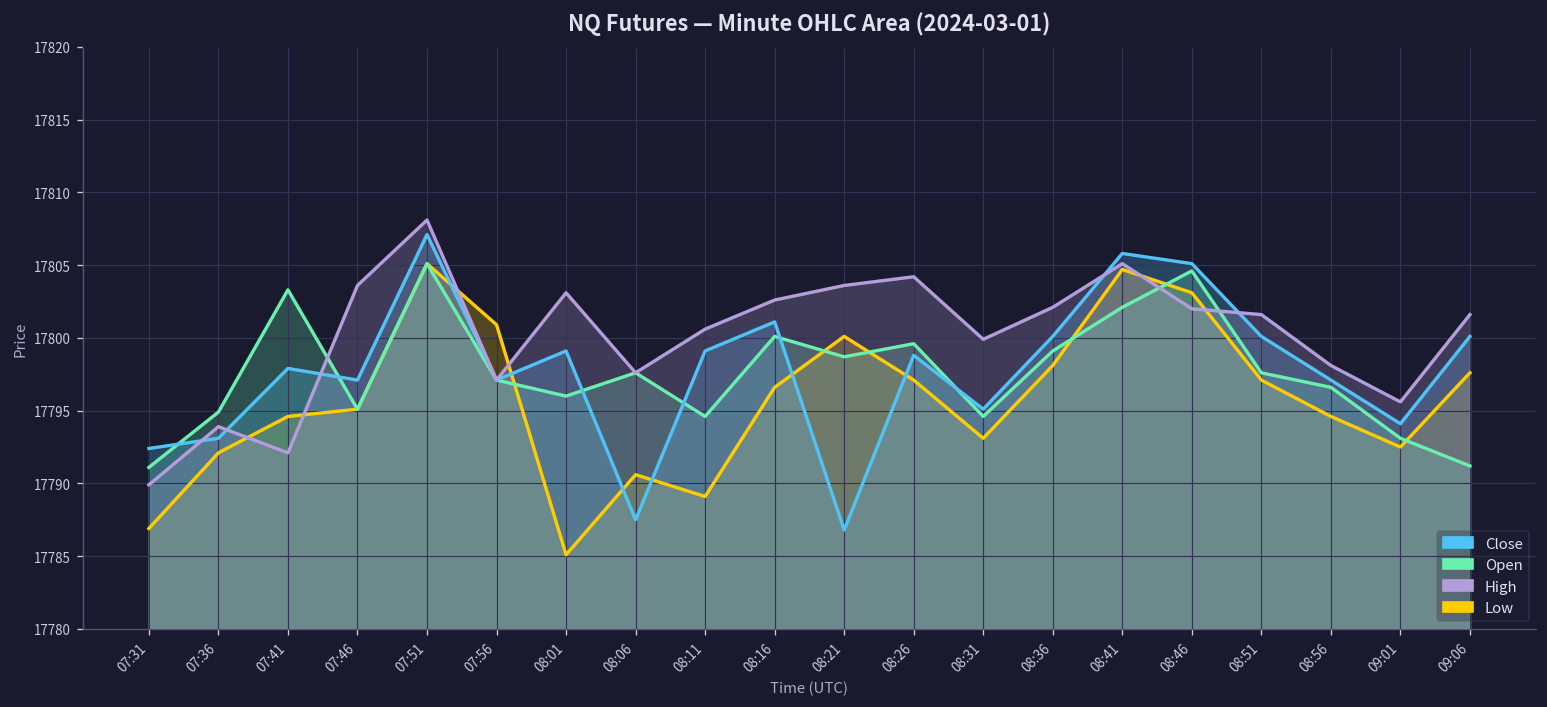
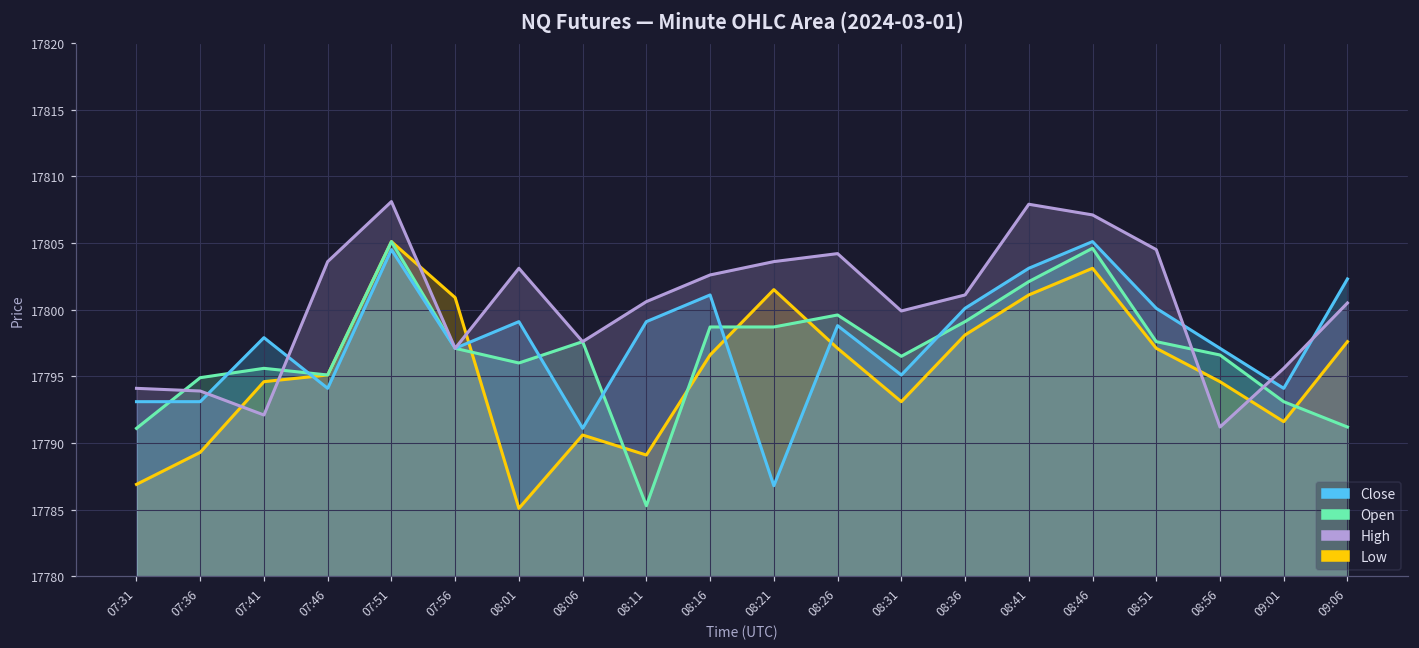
  {
    "Low": {
      "07:31": 17786.9,
-     "07:36": 17792.1,
+     "07:36": 17789.3,
      "07:41": 17794.6,
      "07:56": 17800.9,
      "08:01": 17785.1,
      "08:06": 17790.6,
      "08:11": 17789.1,
      "08:16": 17796.6,
-     "08:21": 17800.1,
+     "08:21": 17801.5,
      "08:26": 17797.1,
      "08:31": 17793.1,
      "08:36": 17798.1,
-     "08:41": 17804.7,
+     "08:41": 17801.1,
      "08:46": 17803.1,
      "08:51": 17797.1,
      "08:56": 17794.6,
-     "09:01": 17792.5,
+     "09:01": 17791.6,
      "09:06": 17797.6
    },
    "Open": {
      "07:31": 17791.1,
      "07:36": 17794.9,
-     "07:41": 17803.3,
+     "07:41": 17795.6,
      "08:01": 17796.0,
-     "08:11": 17794.6,
-     "08:16": 17800.1,
+     "08:11": 17785.3,
+     "08:16": 17798.7,
      "08:21": 17798.7,
      "08:26": 17799.6,
-     "08:31": 17794.6,
+     "08:31": 17796.5,
      "08:36": 17799.1,
      "08:41": 17802.1,
      "08:46": 17804.6,
      "08:51": 17797.6,
      "08:56": 17796.6,
      "09:01": 17793.1,
      "09:06": 17791.2
    },
    "Close": {
-     "07:31": 17792.4,
+     "07:31": 17793.1,
      "07:36": 17793.1,
      "07:41": 17797.9,
-     "07:46": 17797.1,
-     "07:51": 17807.1,
+     "07:46": 17794.1,
+     "07:51": 17804.5,
      "08:01": 17799.1,
-     "08:06": 17787.5,
+     "08:06": 17791.1,
      "08:11": 17799.1,
      "08:16": 17801.1,
      "08:21": 17786.8,
      "08:26": 17798.8,
      "08:31": 17795.1,
      "08:36": 17800.1,
-     "08:41": 17805.8,
+     "08:41": 17803.1,
      "08:46": 17805.1,
      "08:51": 17800.1,
      "08:56": 17797.1,
      "09:01": 17794.1,
-     "09:06": 17800.1
+     "09:06": 17802.3
    },
    "High": {
-     "07:31": 17789.9,
+     "07:31": 17794.1,
      "07:36": 17793.9,
      "07:41": 17792.1,
      "07:46": 17803.6,
      "07:51": 17808.1,
      "08:01": 17803.1,
      "08:11": 17800.6,
      "08:16": 17802.6,
      "08:21": 17803.6,
      "08:26": 17804.2,
      "08:31": 17799.9,
-     "08:36": 17802.1,
-     "08:41": 17805.1,
-     "08:46": 17802.0,
-     "08:51": 17801.6,
-     "08:56": 17798.1,
+     "08:36": 17801.1,
+     "08:41": 17807.9,
+     "08:46": 17807.1,
+     "08:51": 17804.5,
+     "08:56": 17791.2,
      "09:01": 17795.6,
-     "09:06": 17801.6
+     "09:06": 17800.5
    }
  }
